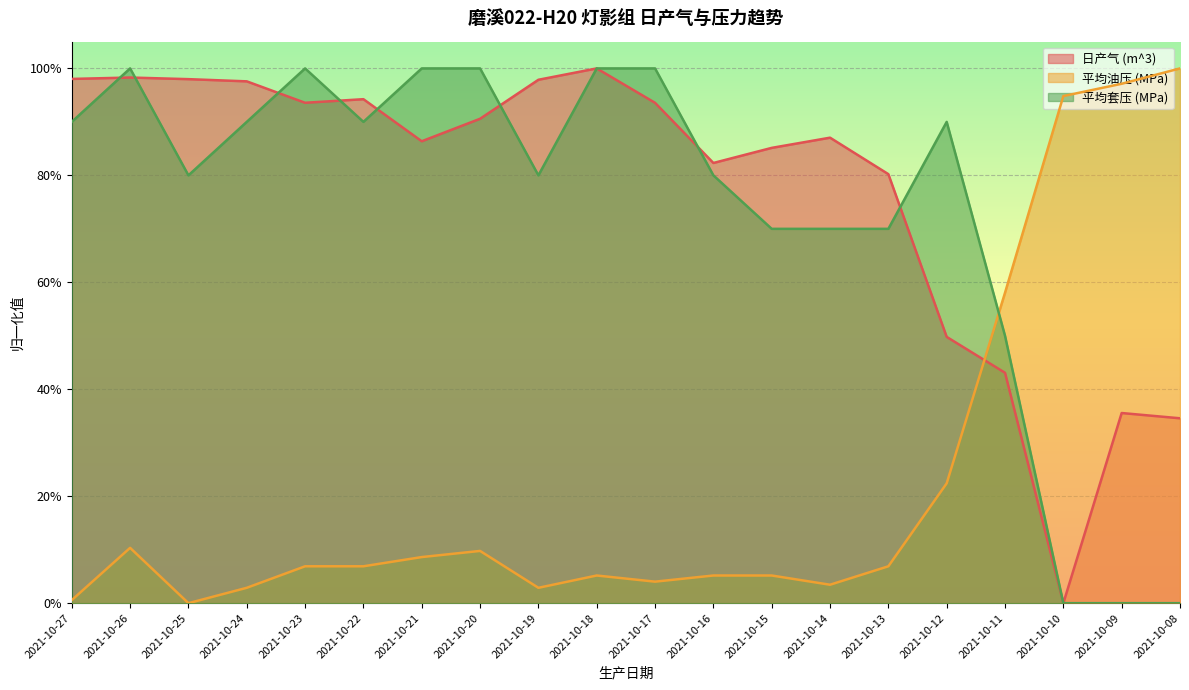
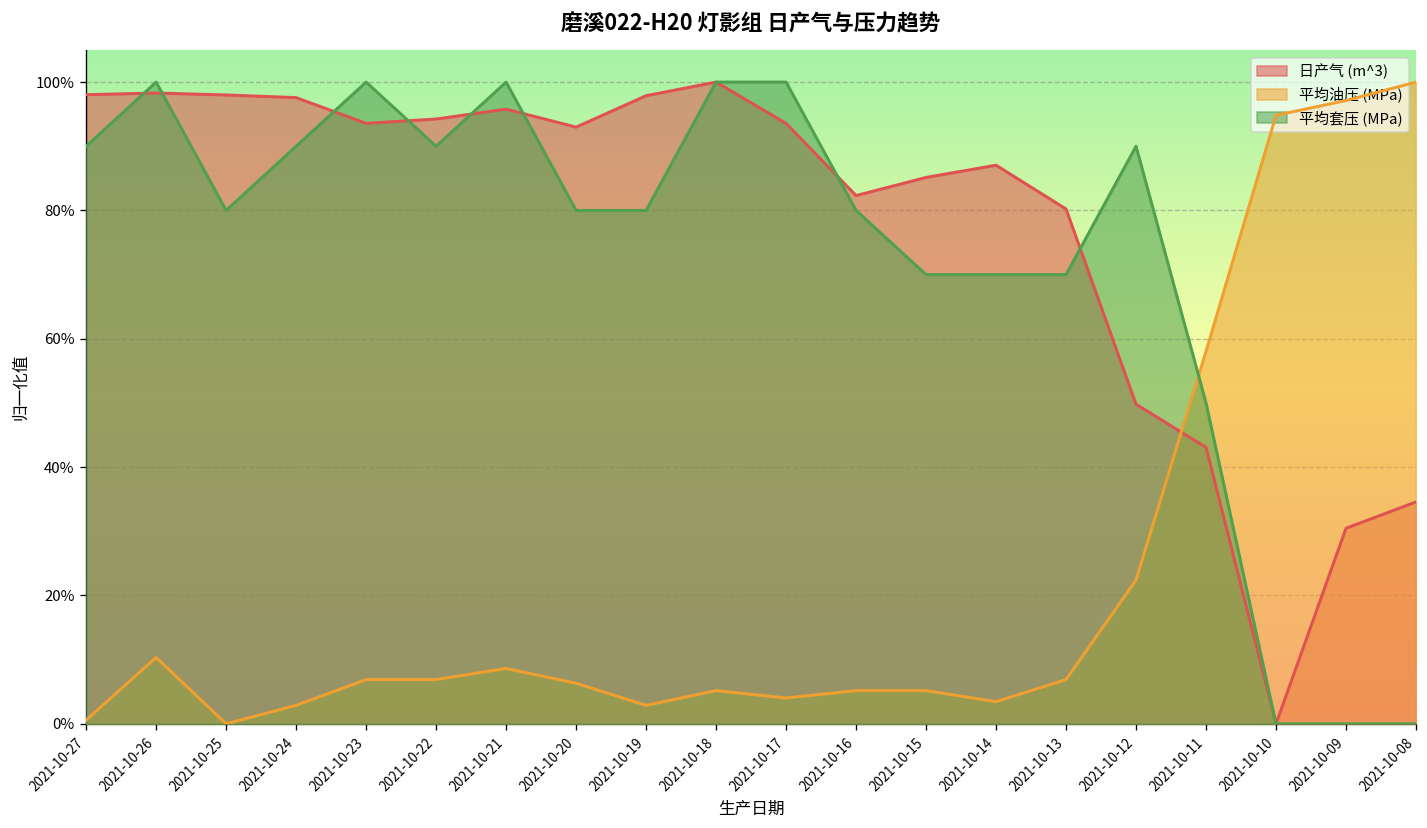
  {
    "日产气 (m^3)": {
      "2021-10-27": "98%",
      "2021-10-26": "98%",
      "2021-10-25": "98%",
      "2021-10-24": "98%",
      "2021-10-23": "94%",
      "2021-10-22": "94%",
-     "2021-10-21": "86%",
-     "2021-10-20": "91%",
+     "2021-10-21": "96%",
+     "2021-10-20": "93%",
      "2021-10-19": "98%",
      "2021-10-17": "94%",
      "2021-10-16": "82%",
      "2021-10-15": "85%",
      "2021-10-14": "87%",
      "2021-10-13": "80%",
      "2021-10-12": "50%",
      "2021-10-11": "43%",
-     "2021-10-09": "36%",
+     "2021-10-09": "30%",
      "2021-10-08": "35%"
    },
    "平均油压 (MPa)": {
      "2021-10-27": "1%",
      "2021-10-26": "10%",
      "2021-10-25": "0%",
      "2021-10-24": "3%",
      "2021-10-23": "7%",
      "2021-10-22": "7%",
      "2021-10-21": "9%",
-     "2021-10-20": "10%",
+     "2021-10-20": "6%",
      "2021-10-19": "3%",
      "2021-10-18": "5%",
      "2021-10-17": "4%",
      "2021-10-16": "5%",
      "2021-10-15": "5%",
      "2021-10-14": "3%",
      "2021-10-13": "7%",
      "2021-10-12": "22%",
      "2021-10-11": "58%",
      "2021-10-08": "100%"
    },
    "平均套压 (MPa)": {
      "2021-10-27": "90%",
      "2021-10-26": "100%",
      "2021-10-25": "80%",
      "2021-10-24": "90%",
      "2021-10-23": "100%",
      "2021-10-22": "90%",
      "2021-10-21": "100%",
-     "2021-10-20": "100%",
+     "2021-10-20": "80%",
      "2021-10-19": "80%",
      "2021-10-17": "100%",
      "2021-10-16": "80%",
      "2021-10-15": "70%",
      "2021-10-14": "70%",
      "2021-10-13": "70%",
      "2021-10-12": "90%",
      "2021-10-11": "50%",
      "2021-10-09": "0%",
      "2021-10-08": "0%"
    }
  }
